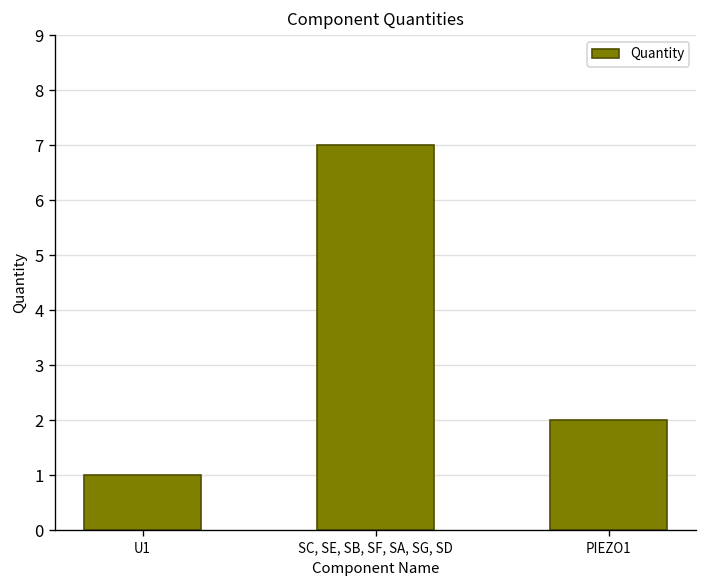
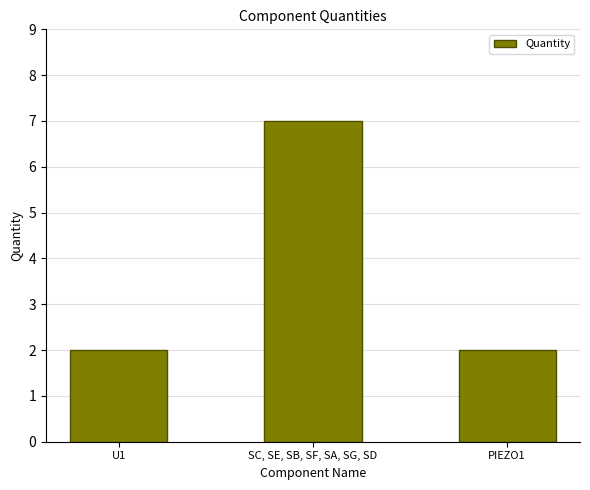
  {
-   "U1": 1,
+   "U1": 2,
    "SC, SE, SB, SF, SA, SG, SD": 7,
    "PIEZO1": 2
  }
